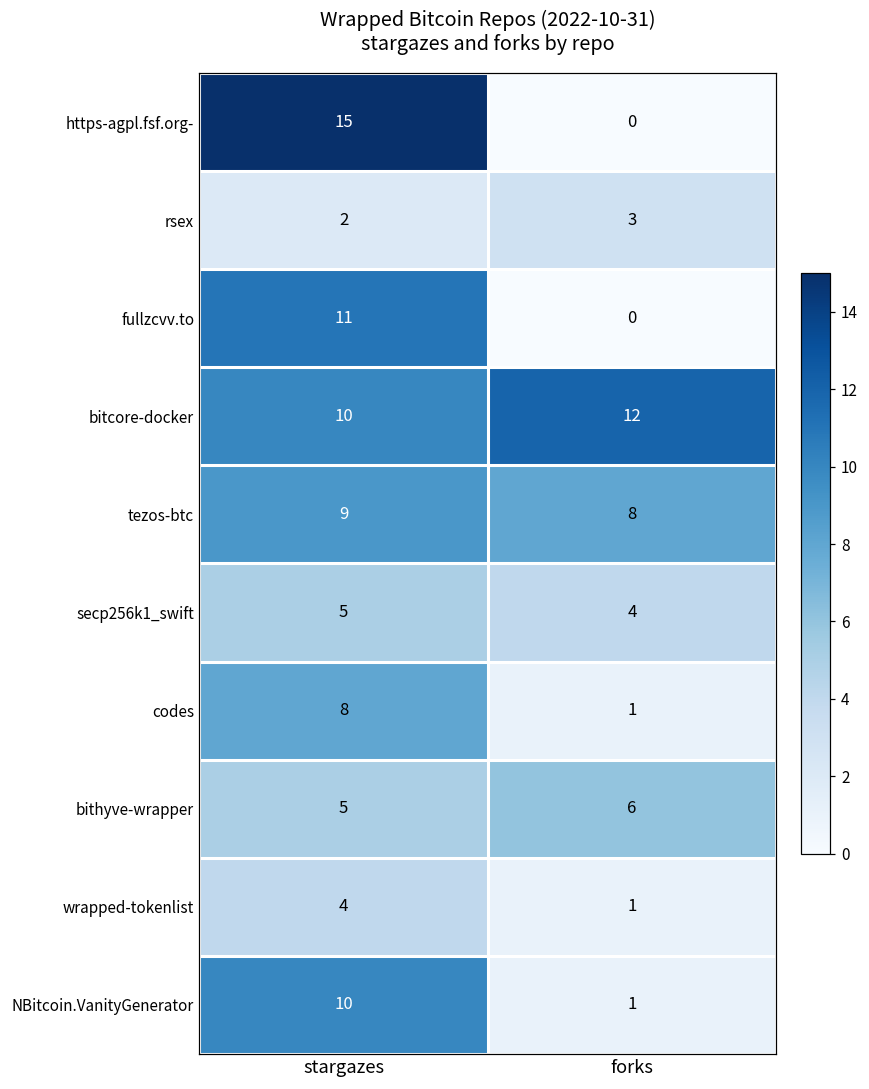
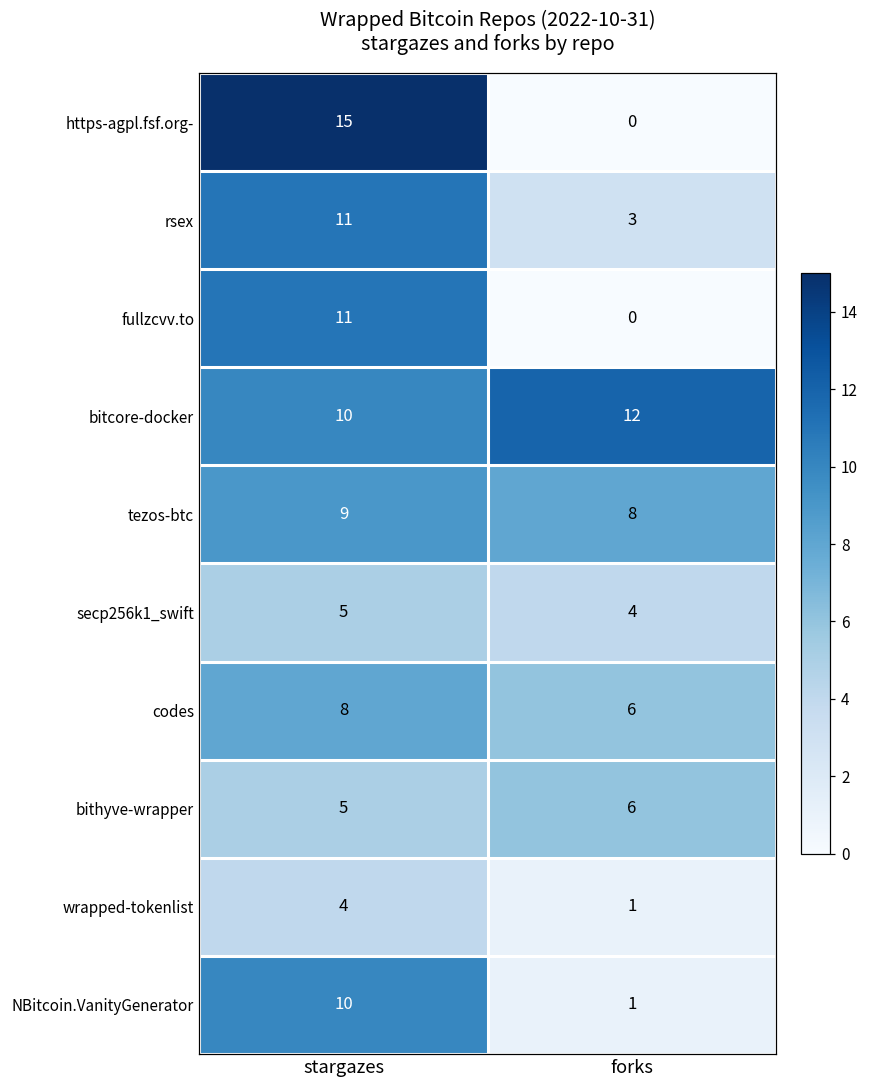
  {
    "https-agpl.fsf.org-": {
      "stargazes": 15,
      "forks": 0
    },
    "rsex": {
-     "stargazes": 2,
+     "stargazes": 11,
      "forks": 3
    },
    "fullzcvv.to": {
      "stargazes": 11,
      "forks": 0
    },
    "bitcore-docker": {
      "stargazes": 10,
      "forks": 12
    },
    "tezos-btc": {
      "stargazes": 9,
      "forks": 8
    },
    "secp256k1_swift": {
      "stargazes": 5,
      "forks": 4
    },
    "codes": {
      "stargazes": 8,
-     "forks": 1
+     "forks": 6
    },
    "bithyve-wrapper": {
      "stargazes": 5,
      "forks": 6
    },
    "wrapped-tokenlist": {
      "stargazes": 4,
      "forks": 1
    },
    "NBitcoin.VanityGenerator": {
      "stargazes": 10,
      "forks": 1
    }
  }
